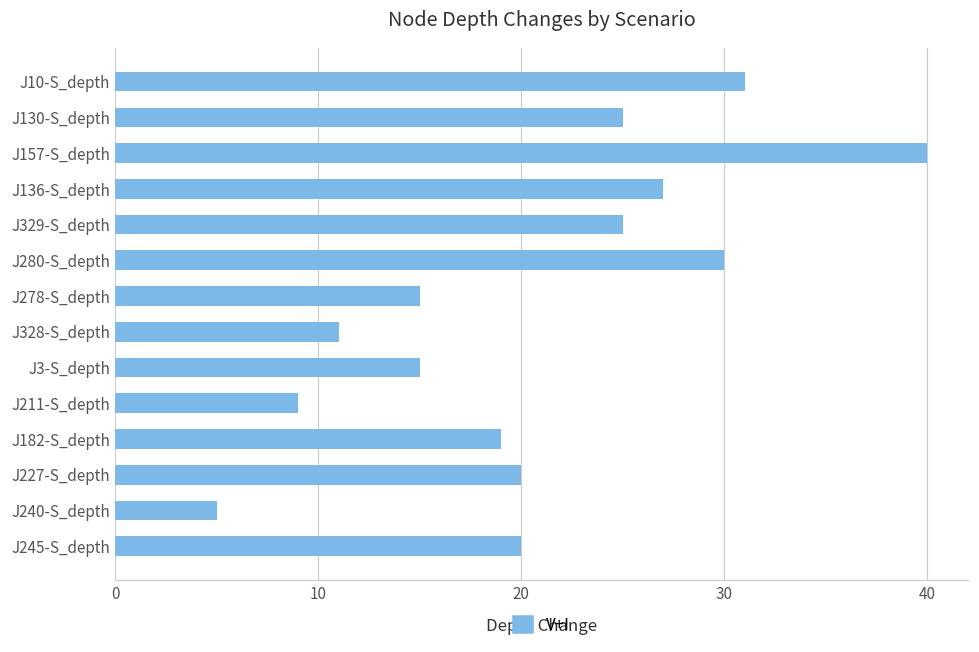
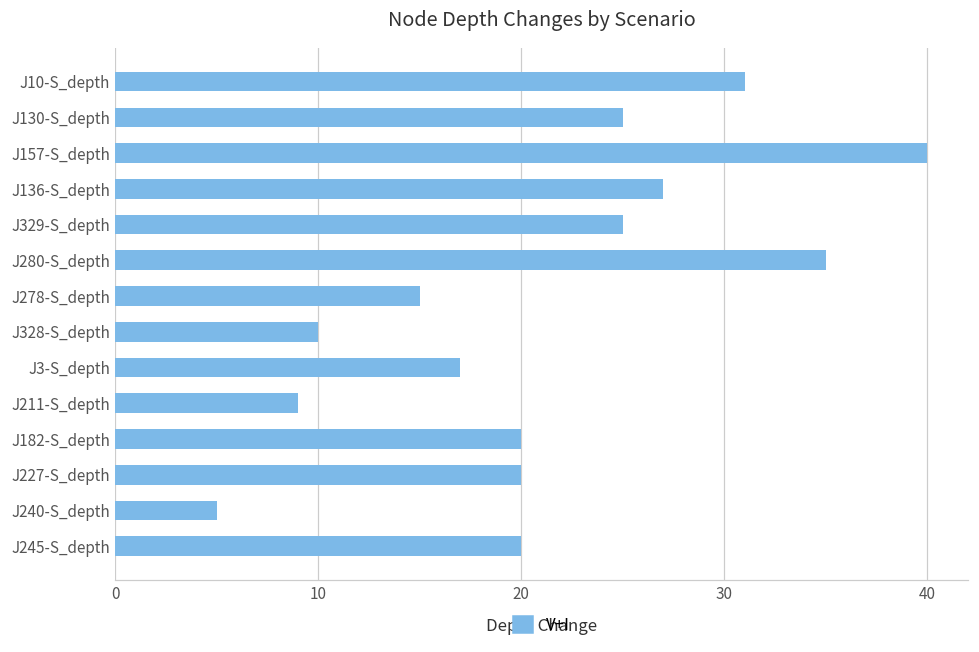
  {
    "J10-S_depth": 31.0,
    "J130-S_depth": 25.0,
    "J157-S_depth": 40.0,
    "J136-S_depth": 27.0,
    "J329-S_depth": 25.0,
-   "J280-S_depth": 30.0,
+   "J280-S_depth": 35.0,
    "J278-S_depth": 15.0,
-   "J328-S_depth": 11.0,
-   "J3-S_depth": 15.0,
+   "J328-S_depth": 10.0,
+   "J3-S_depth": 17.0,
    "J211-S_depth": 9.0,
-   "J182-S_depth": 19.0,
+   "J182-S_depth": 20.0,
    "J227-S_depth": 20.0,
    "J240-S_depth": 5.0,
    "J245-S_depth": 20.0
  }
